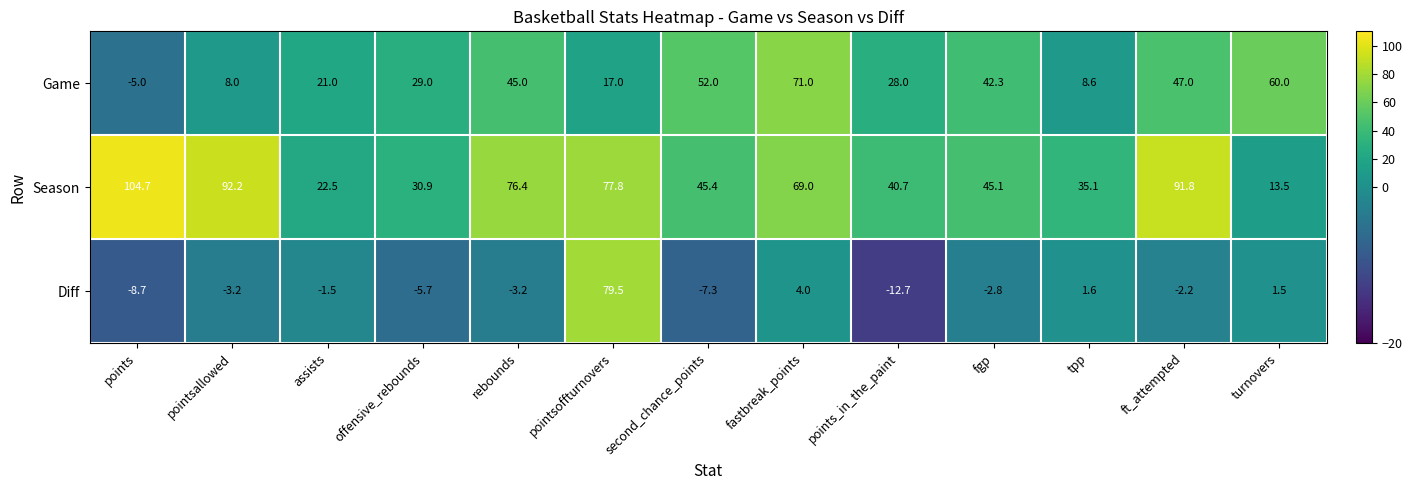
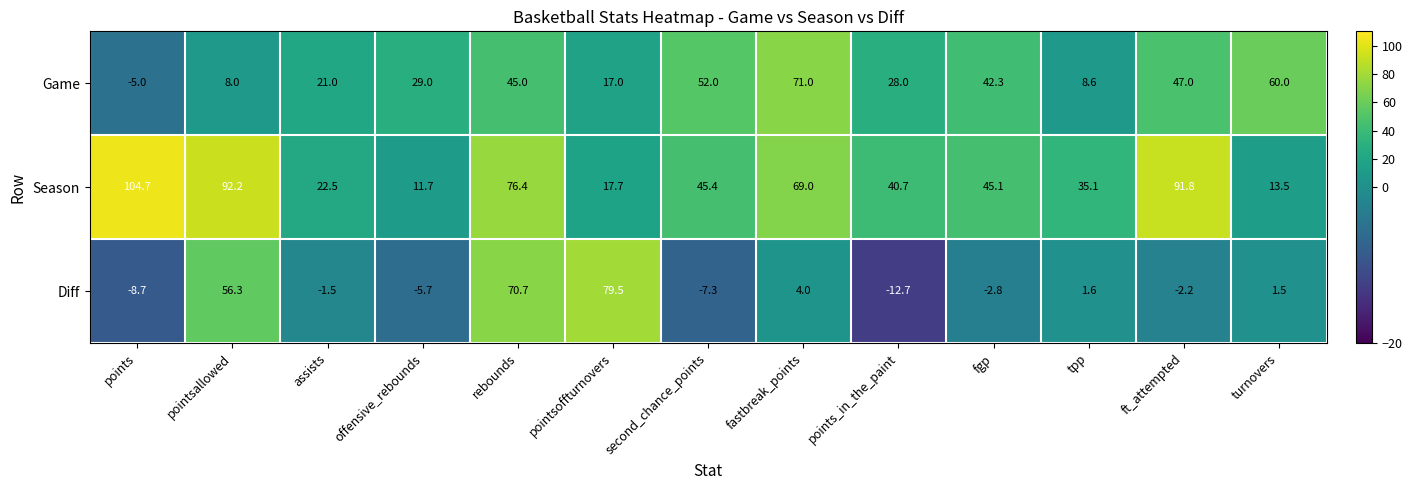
  {
    "Game": {
      "points": -5.0,
      "pointsallowed": 8.0,
      "assists": 21.0,
      "offensive_rebounds": 29.0,
      "rebounds": 45.0,
      "pointsoffturnovers": 17.0,
      "second_chance_points": 52.0,
      "fastbreak_points": 71.0,
      "points_in_the_paint": 28.0,
      "fgp": 42.3,
      "tpp": 8.6,
      "ft_attempted": 47.0,
      "turnovers": 60.0
    },
    "Season": {
      "points": 104.7,
      "pointsallowed": 92.2,
      "assists": 22.5,
-     "offensive_rebounds": 30.9,
+     "offensive_rebounds": 11.7,
      "rebounds": 76.4,
-     "pointsoffturnovers": 77.8,
+     "pointsoffturnovers": 17.7,
      "second_chance_points": 45.4,
      "fastbreak_points": 69.0,
      "points_in_the_paint": 40.7,
      "fgp": 45.1,
      "tpp": 35.1,
      "ft_attempted": 91.8,
      "turnovers": 13.5
    },
    "Diff": {
      "points": -8.7,
-     "pointsallowed": -3.2,
+     "pointsallowed": 56.3,
      "assists": -1.5,
      "offensive_rebounds": -5.7,
-     "rebounds": -3.2,
+     "rebounds": 70.7,
      "pointsoffturnovers": 79.5,
      "second_chance_points": -7.3,
      "fastbreak_points": 4.0,
      "points_in_the_paint": -12.7,
      "fgp": -2.8,
      "tpp": 1.6,
      "ft_attempted": -2.2,
      "turnovers": 1.5
    }
  }
